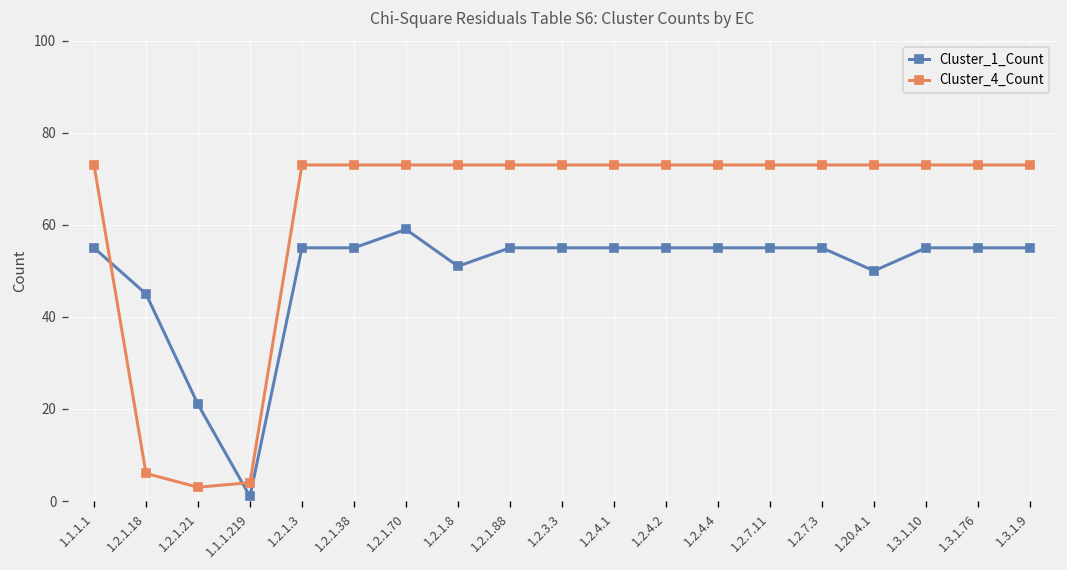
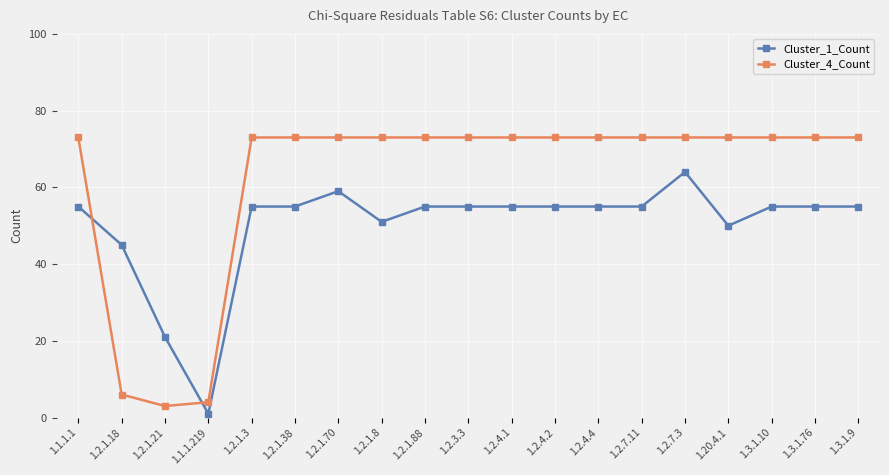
  {
    "Cluster_1_Count": {
      "1.1.1.1": 55,
      "1.2.1.18": 45,
      "1.2.1.21": 21,
      "1.1.1.219": 1,
      "1.2.1.3": 55,
      "1.2.1.38": 55,
      "1.2.1.70": 59,
      "1.2.1.8": 51,
      "1.2.1.88": 55,
      "1.2.3.3": 55,
      "1.2.4.1": 55,
      "1.2.4.2": 55,
      "1.2.4.4": 55,
      "1.2.7.11": 55,
-     "1.2.7.3": 55,
+     "1.2.7.3": 64,
      "1.20.4.1": 50,
      "1.3.1.10": 55,
      "1.3.1.76": 55,
      "1.3.1.9": 55
    },
    "Cluster_4_Count": {
      "1.1.1.1": 73,
      "1.2.1.18": 6,
      "1.2.1.21": 3,
      "1.1.1.219": 4,
      "1.2.1.3": 73,
      "1.2.1.38": 73,
      "1.2.1.70": 73,
      "1.2.1.8": 73,
      "1.2.1.88": 73,
      "1.2.3.3": 73,
      "1.2.4.1": 73,
      "1.2.4.2": 73,
      "1.2.4.4": 73,
      "1.2.7.11": 73,
      "1.2.7.3": 73,
      "1.20.4.1": 73,
      "1.3.1.10": 73,
      "1.3.1.76": 73,
      "1.3.1.9": 73
    }
  }
